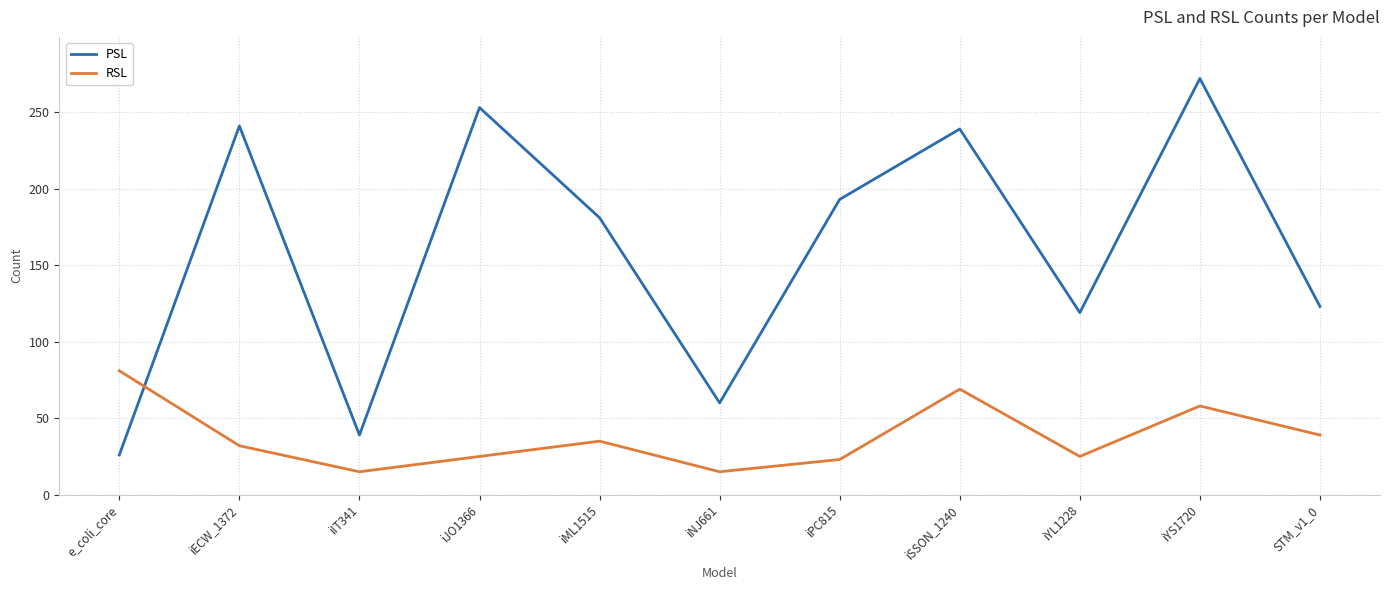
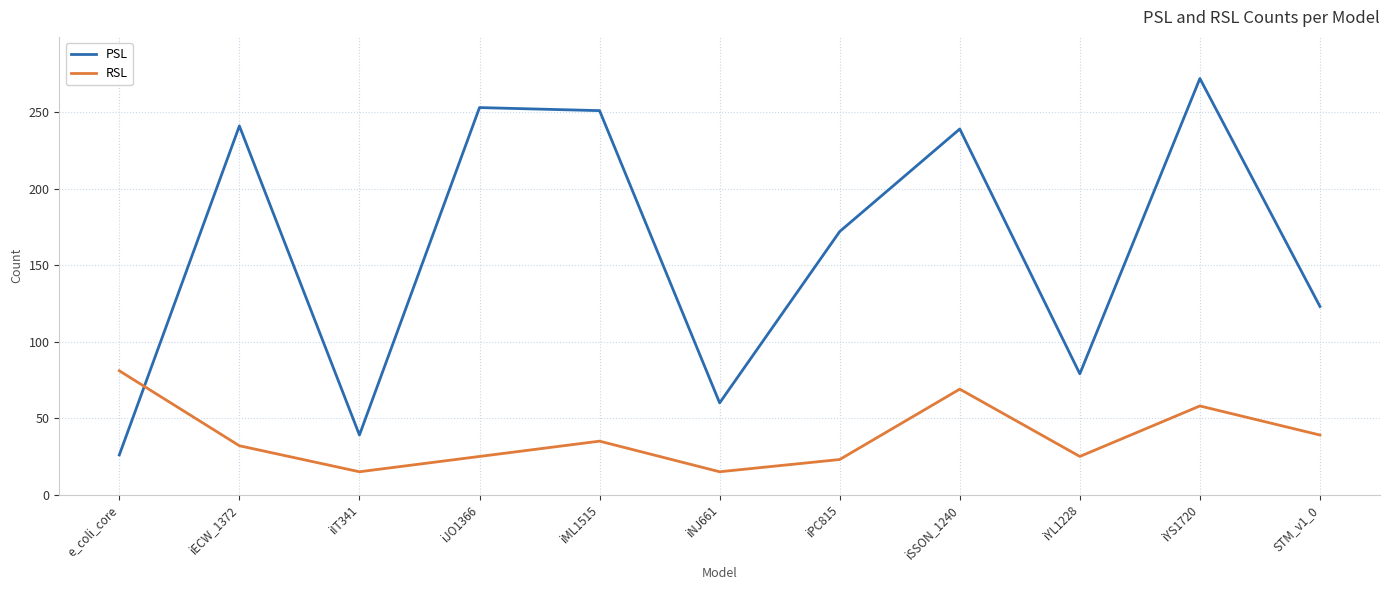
  {
    "PSL": {
      "e_coli_core": 26,
      "iECW_1372": 241,
      "iIT341": 39,
      "iJO1366": 253,
-     "iML1515": 181,
+     "iML1515": 251,
      "iNJ661": 60,
-     "iPC815": 193,
+     "iPC815": 172,
      "iSSON_1240": 239,
-     "iYL1228": 119,
+     "iYL1228": 79,
      "iYS1720": 272,
      "STM_v1_0": 123
    },
    "RSL": {
      "e_coli_core": 81,
      "iECW_1372": 32,
      "iIT341": 15,
      "iJO1366": 25,
      "iML1515": 35,
      "iNJ661": 15,
      "iPC815": 23,
      "iSSON_1240": 69,
      "iYL1228": 25,
      "iYS1720": 58,
      "STM_v1_0": 39
    }
  }
